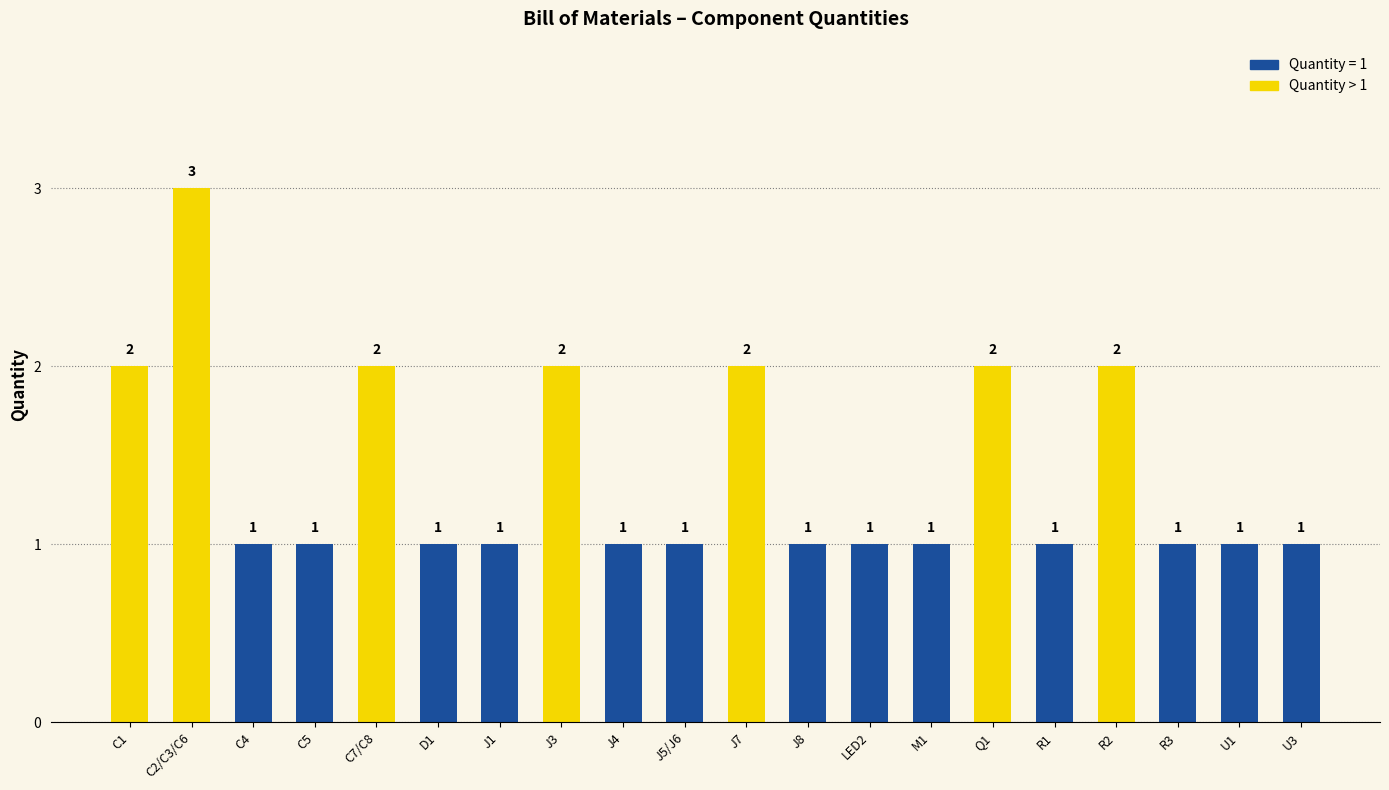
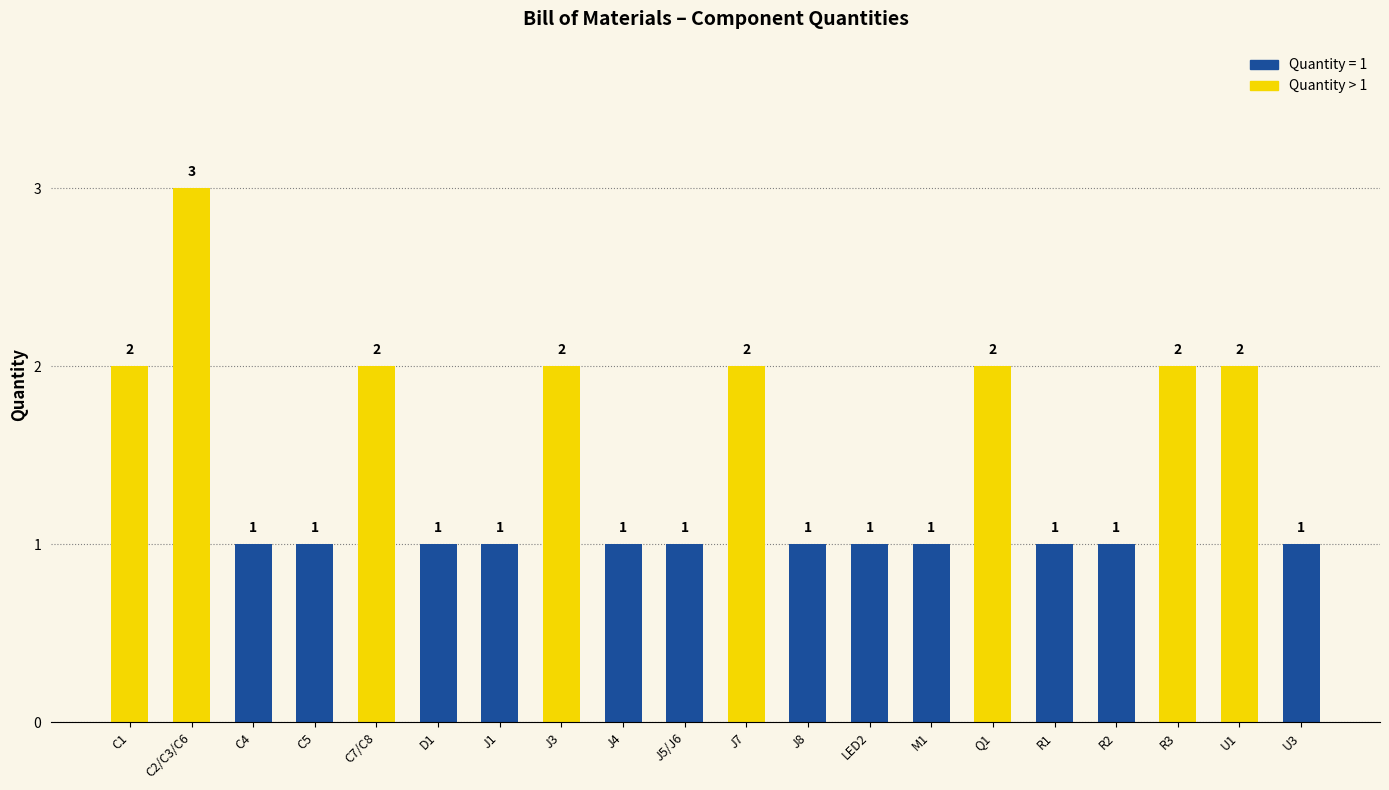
  {
    "C1": 2,
    "C2/C3/C6": 3,
    "C4": 1,
    "C5": 1,
    "C7/C8": 2,
    "D1": 1,
    "J1": 1,
    "J3": 2,
    "J4": 1,
    "J5/J6": 1,
    "J7": 2,
    "J8": 1,
    "LED2": 1,
    "M1": 1,
    "Q1": 2,
    "R1": 1,
-   "R2": 2,
-   "R3": 1,
-   "U1": 1,
+   "R2": 1,
+   "R3": 2,
+   "U1": 2,
    "U3": 1
  }
